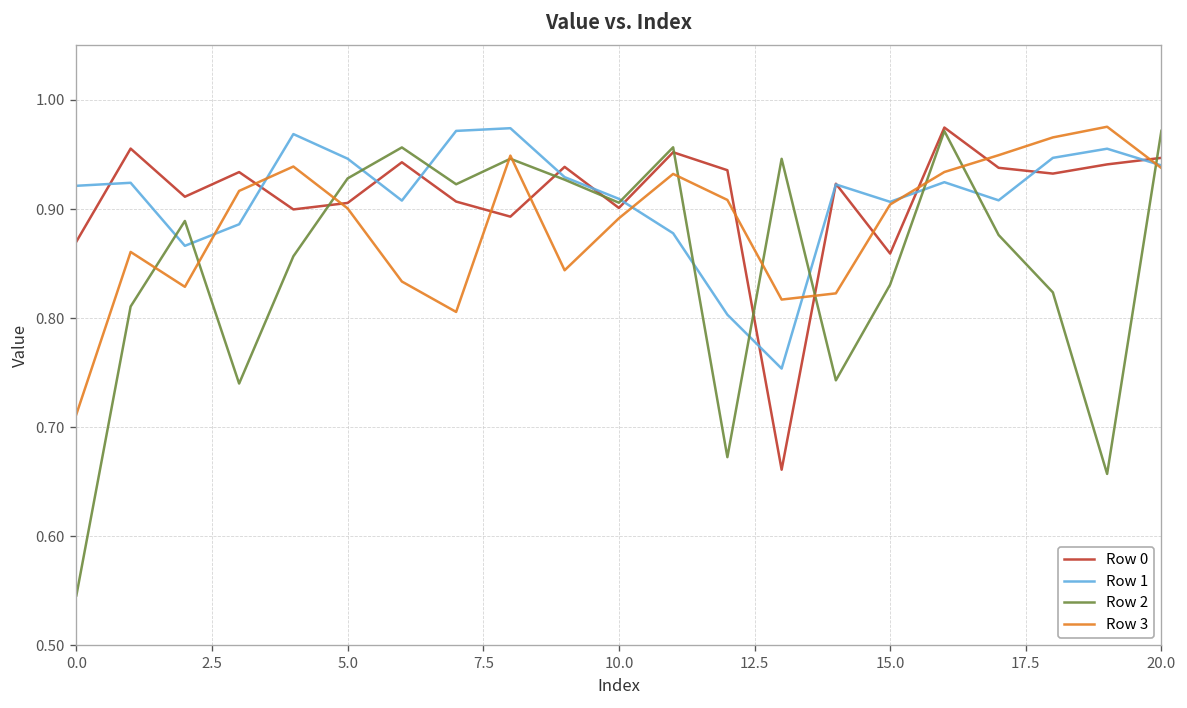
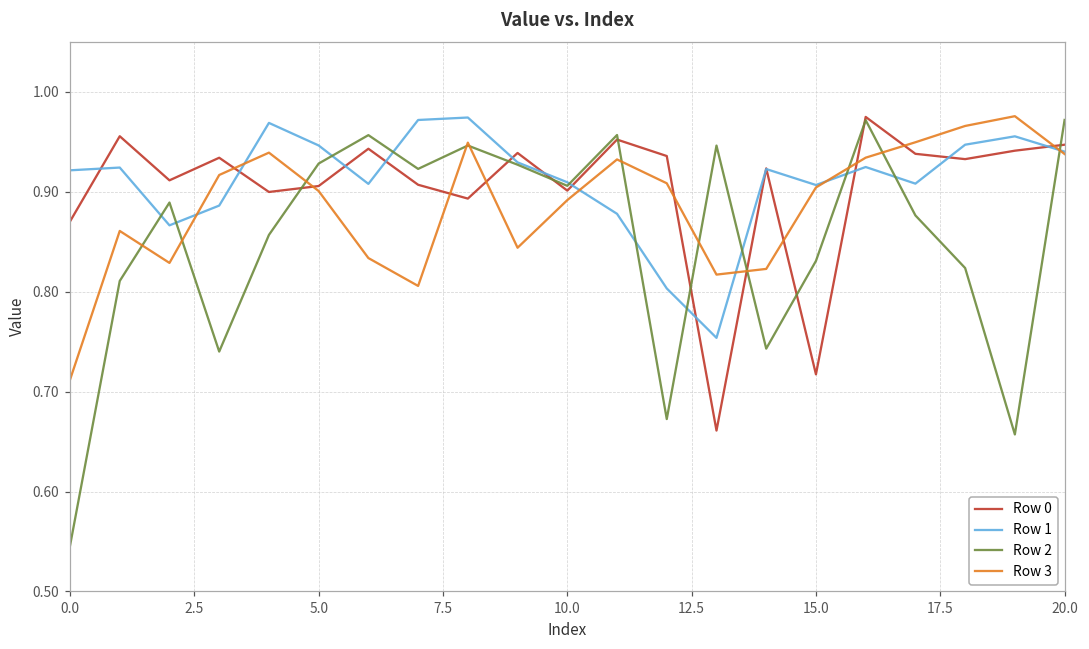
  {
    "Row 0": {
      "0.0": 0.87,
      "5.0": 0.91,
      "10.0": 0.90,
-     "15.0": 0.86,
+     "15.0": 0.72,
      "20.0": 0.95
    },
    "Row 1": {
      "0.0": 0.92,
      "5.0": 0.95,
      "10.0": 0.91
    },
    "Row 2": {
      "0.0": 0.55,
      "5.0": 0.93,
      "10.0": 0.91,
      "15.0": 0.83,
      "20.0": 0.97
    },
    "Row 3": {
      "0.0": 0.71,
      "5.0": 0.90,
      "10.0": 0.89
    }
  }
